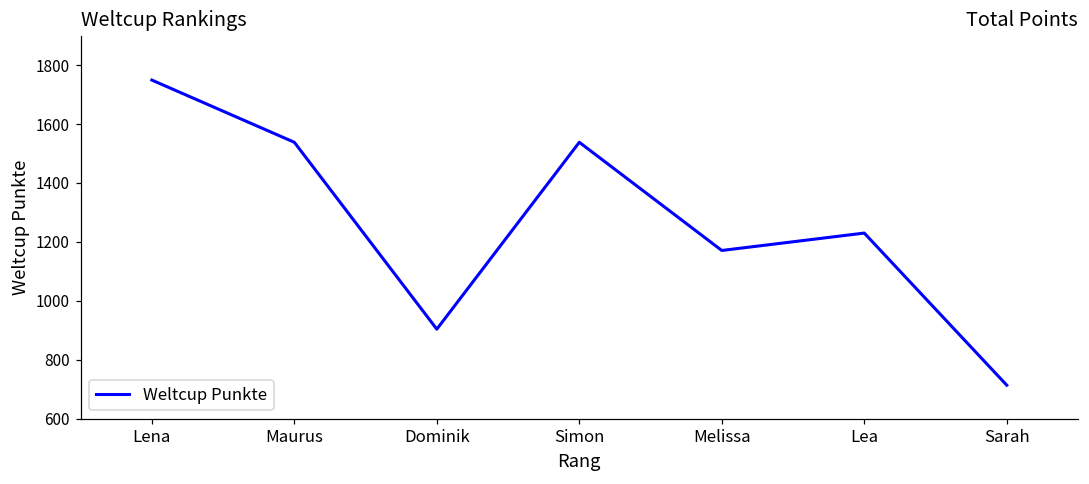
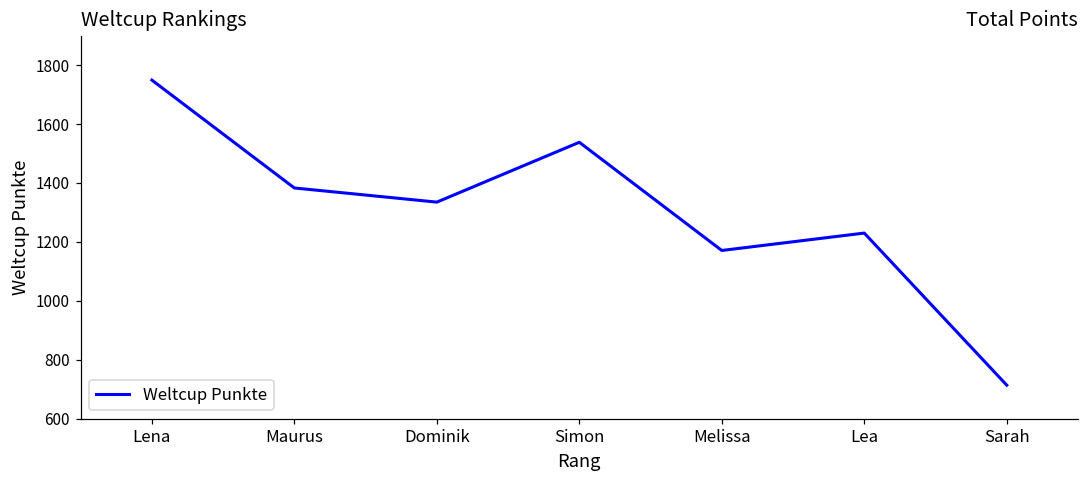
  {
    "Lena": 1750,
-   "Maurus": 1540,
-   "Dominik": 900,
+   "Maurus": 1380,
+   "Dominik": 1340,
    "Simon": 1540,
    "Melissa": 1170,
    "Lea": 1230,
    "Sarah": 710
  }
